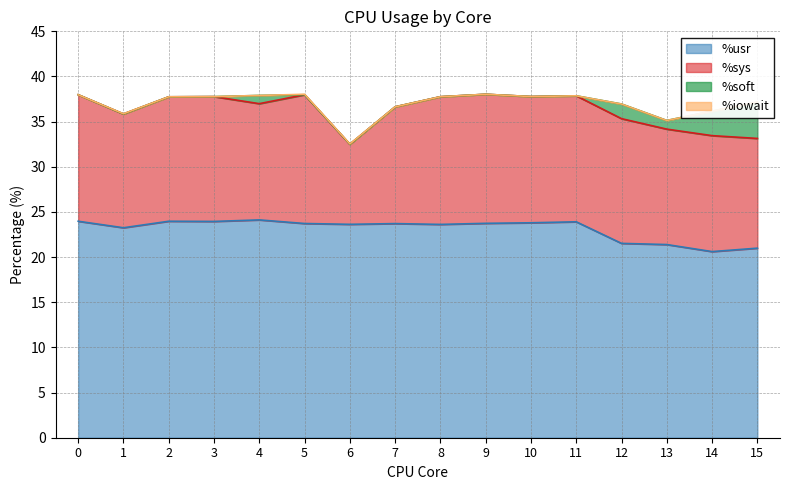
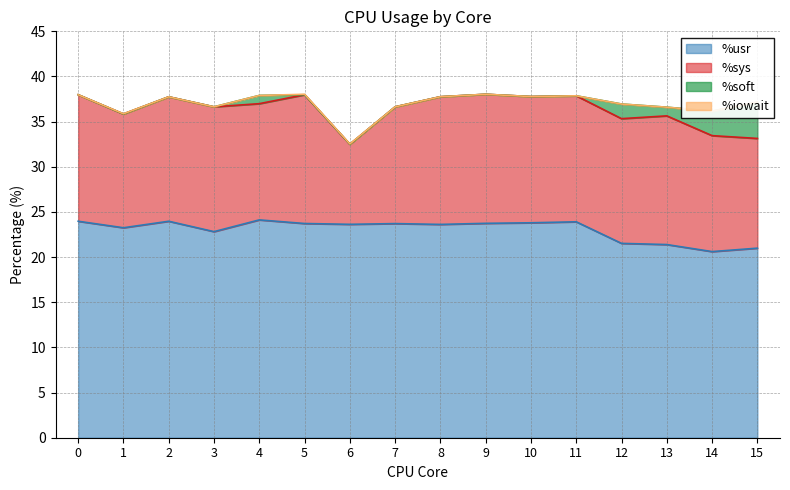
  {
    "%usr": {
      "0": 24,
      "1": 23,
      "2": 24,
-     "3": 24,
+     "3": 23,
      "4": 24,
      "5": 24,
      "6": 24,
      "7": 24,
      "8": 24,
      "9": 24,
      "10": 24,
      "11": 24,
      "12": 22,
      "13": 21,
      "14": 21,
      "15": 21
    },
    "%sys": {
      "4": 13,
      "12": 14,
-     "13": 13,
+     "13": 14,
      "14": 13,
      "15": 12
    }
  }
